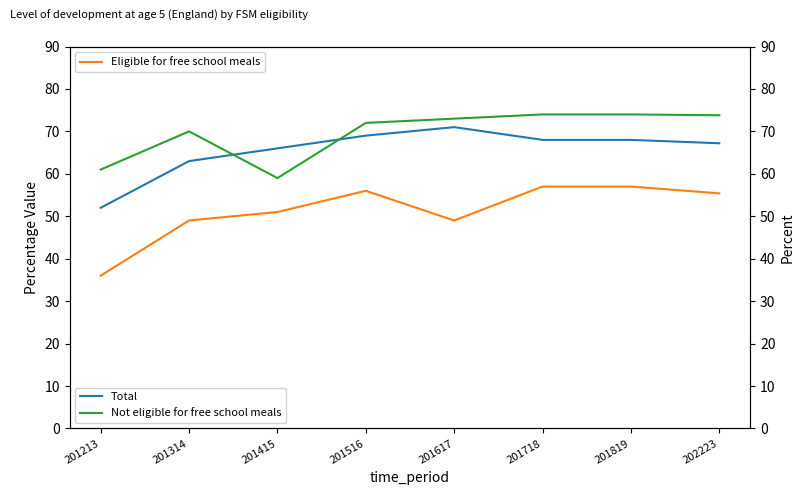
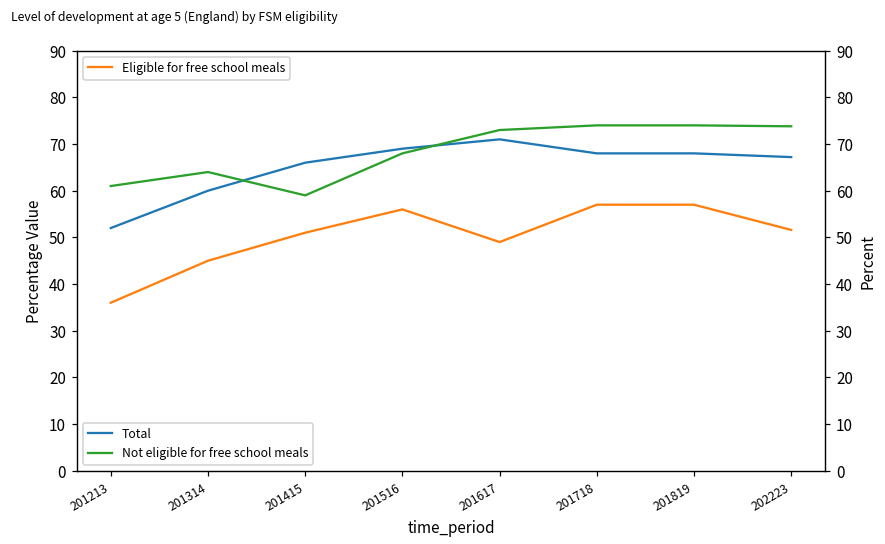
  {
    "Eligible for free school meals": {
      "201213": 36,
-     "201314": 49,
+     "201314": 45,
      "201415": 51,
      "201516": 56,
      "201617": 49,
      "201718": 57,
      "201819": 57,
-     "202223": 55
+     "202223": 52
    },
    "Total": {
      "201213": 52,
-     "201314": 63,
+     "201314": 60,
      "201415": 66,
      "201516": 69,
      "201617": 71,
      "201718": 68,
      "201819": 68,
      "202223": 67
    },
    "Not eligible for free school meals": {
      "201213": 61,
-     "201314": 70,
+     "201314": 64,
      "201415": 59,
-     "201516": 72,
+     "201516": 68,
      "201617": 73,
      "201718": 74,
      "201819": 74,
      "202223": 74
    }
  }
